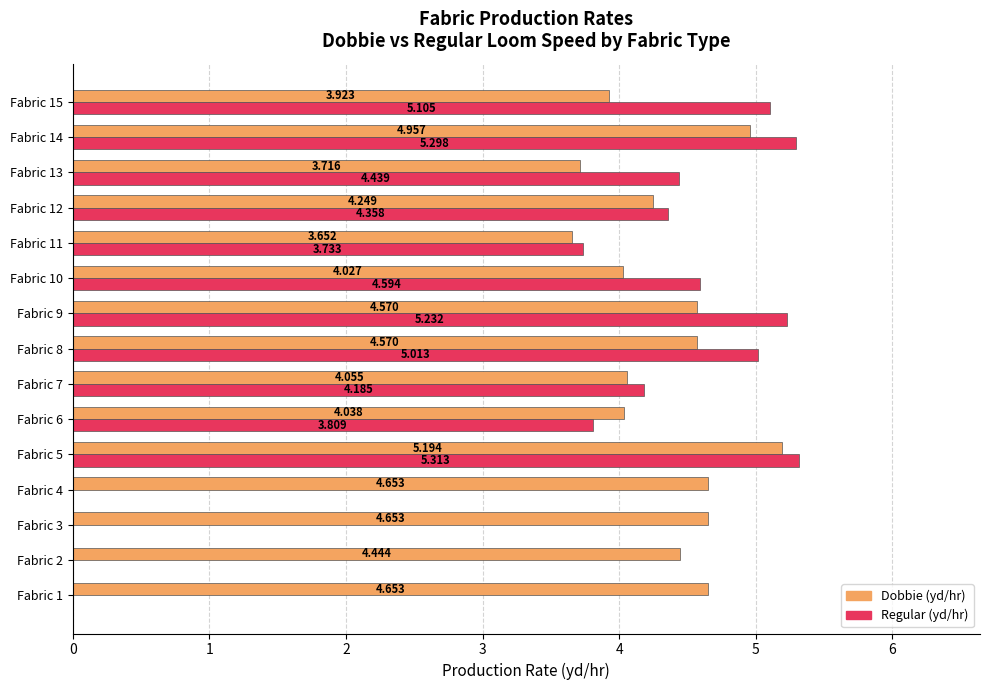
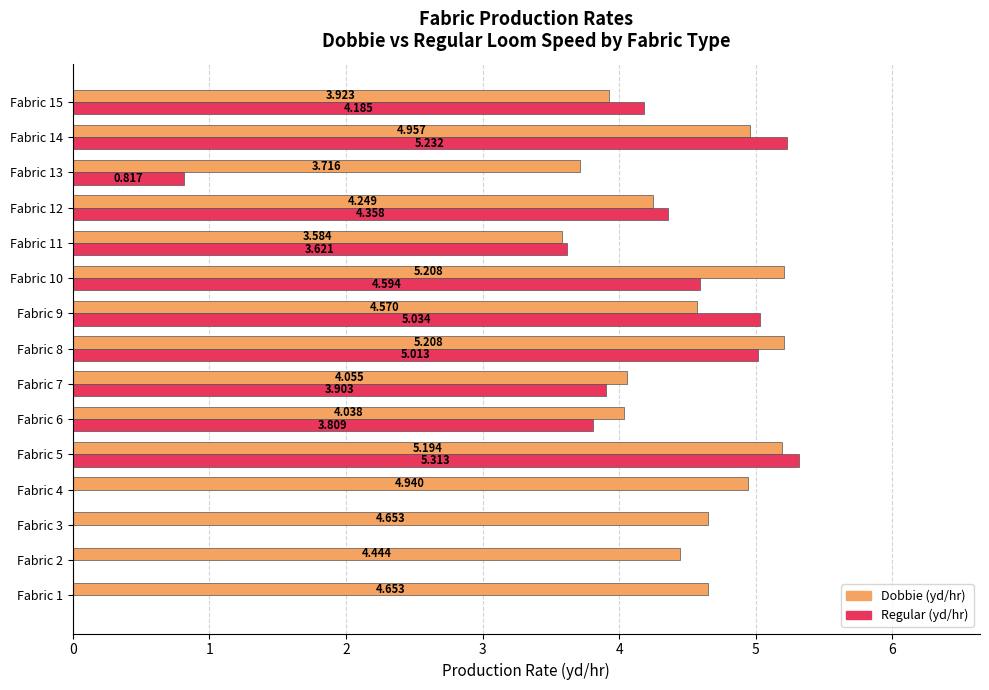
  {
    "Dobbie (yd/hr)": {
      "Fabric 15": 3.923,
      "Fabric 14": 4.957,
      "Fabric 13": 3.716,
      "Fabric 12": 4.249,
-     "Fabric 11": 3.652,
-     "Fabric 10": 4.027,
+     "Fabric 11": 3.584,
+     "Fabric 10": 5.208,
      "Fabric 9": 4.570,
-     "Fabric 8": 4.570,
+     "Fabric 8": 5.208,
      "Fabric 7": 4.055,
      "Fabric 6": 4.038,
      "Fabric 5": 5.194,
-     "Fabric 4": 4.653,
+     "Fabric 4": 4.940,
      "Fabric 3": 4.653,
      "Fabric 2": 4.444,
      "Fabric 1": 4.653
    },
    "Regular (yd/hr)": {
-     "Fabric 15": 5.105,
-     "Fabric 14": 5.298,
-     "Fabric 13": 4.439,
+     "Fabric 15": 4.185,
+     "Fabric 14": 5.232,
+     "Fabric 13": 0.817,
      "Fabric 12": 4.358,
-     "Fabric 11": 3.733,
+     "Fabric 11": 3.621,
      "Fabric 10": 4.594,
-     "Fabric 9": 5.232,
+     "Fabric 9": 5.034,
      "Fabric 8": 5.013,
-     "Fabric 7": 4.185,
+     "Fabric 7": 3.903,
      "Fabric 6": 3.809,
      "Fabric 5": 5.313
    }
  }
